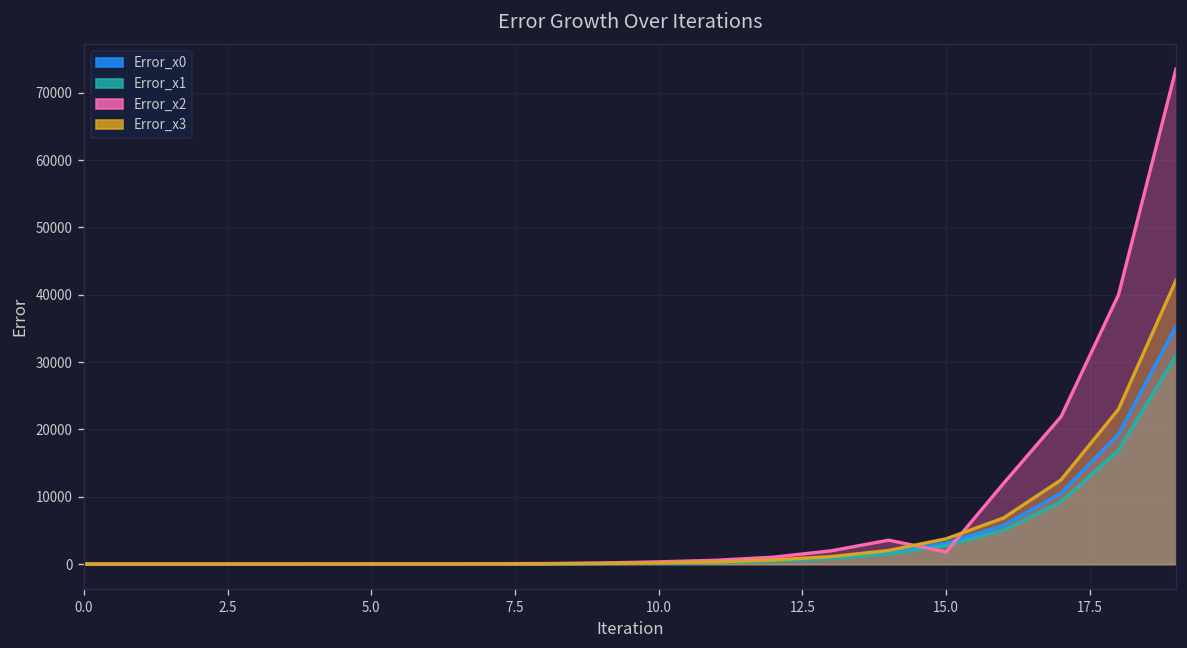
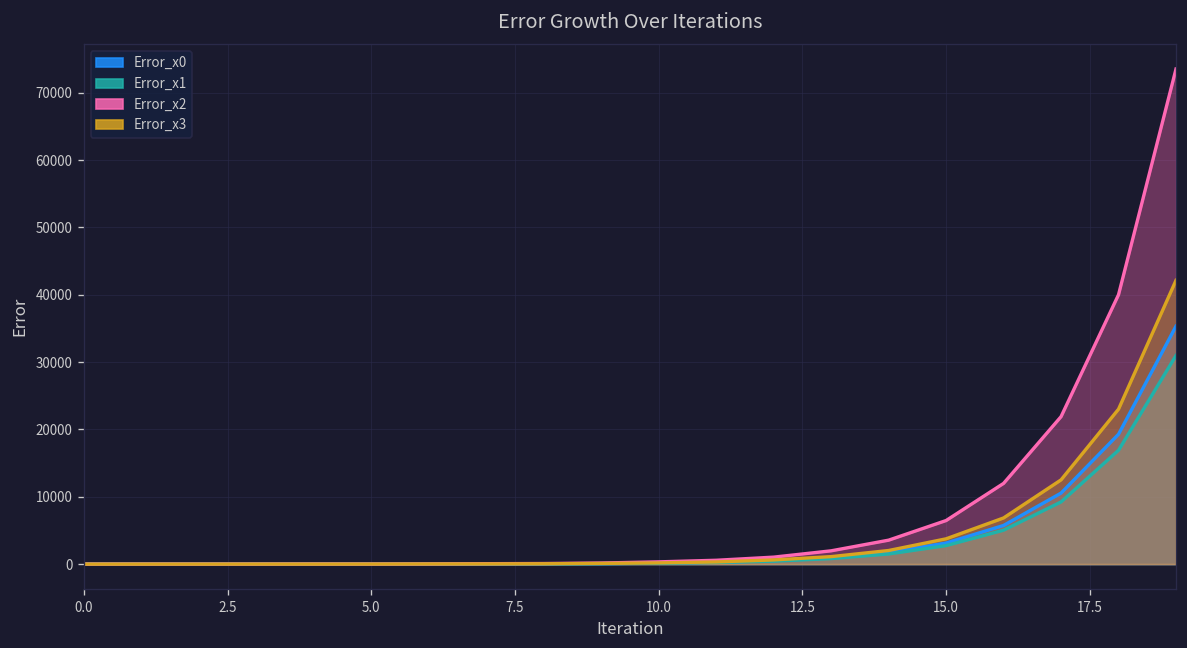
  {
    "Error_x2": {
-     "15.0": 2000
+     "15.0": 6000
    },
    "Error_x3": {
      "15.0": 4000
    }
  }
